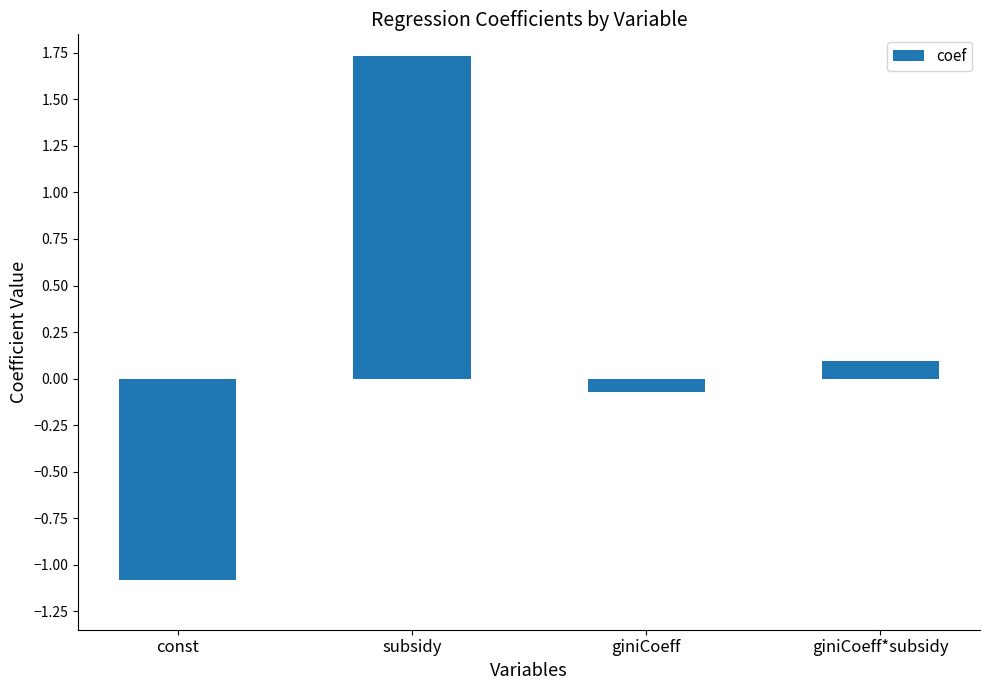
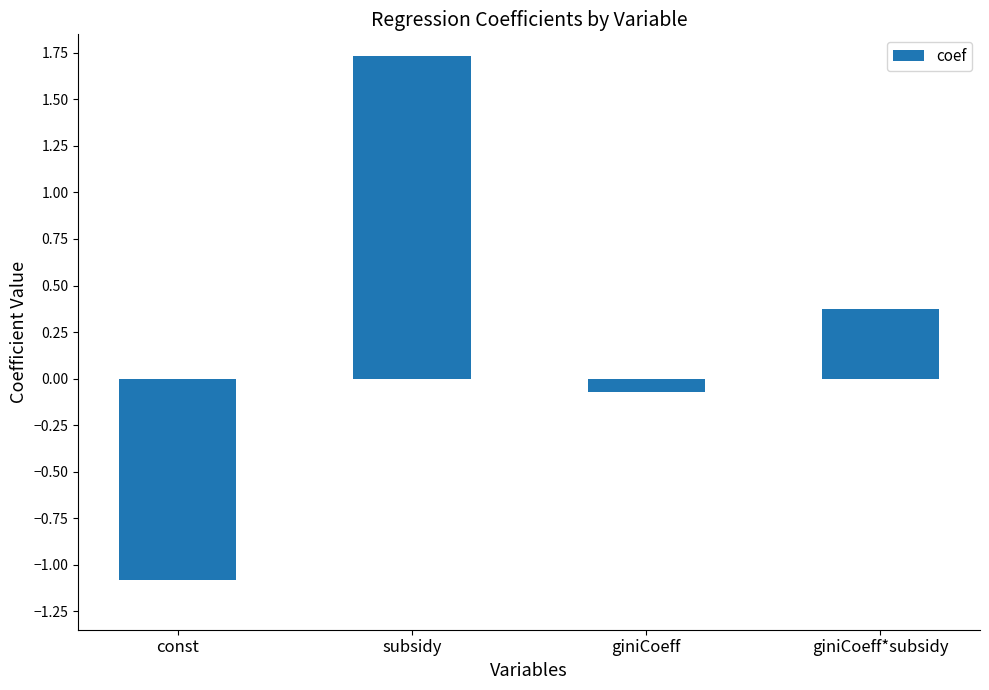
  {
    "const": -1.08,
    "subsidy": 1.73,
    "giniCoeff": -0.08,
-   "giniCoeff*subsidy": 0.10
+   "giniCoeff*subsidy": 0.37
  }
